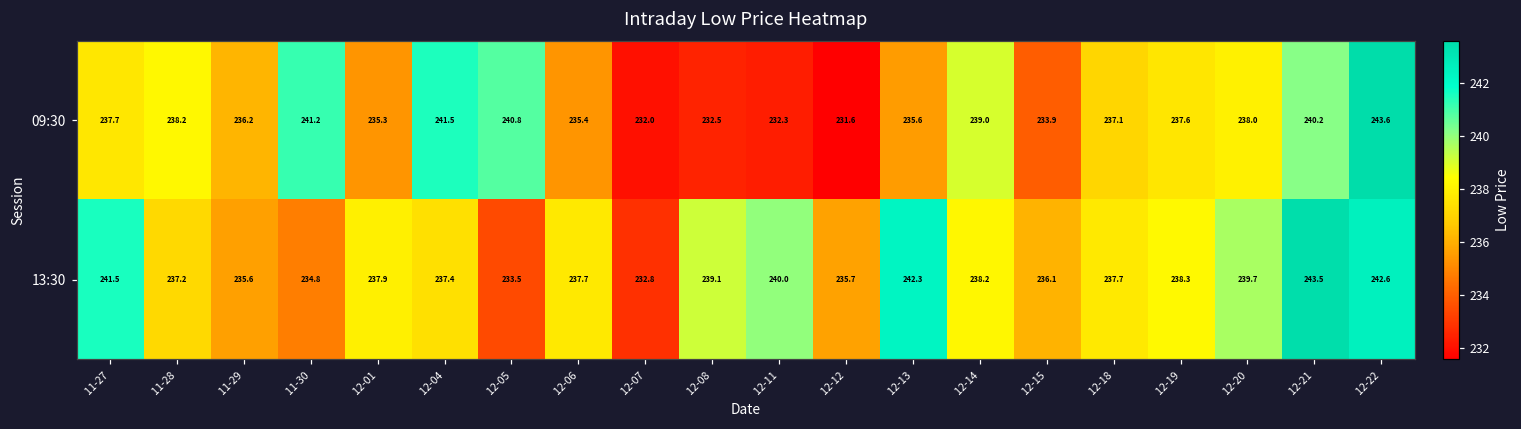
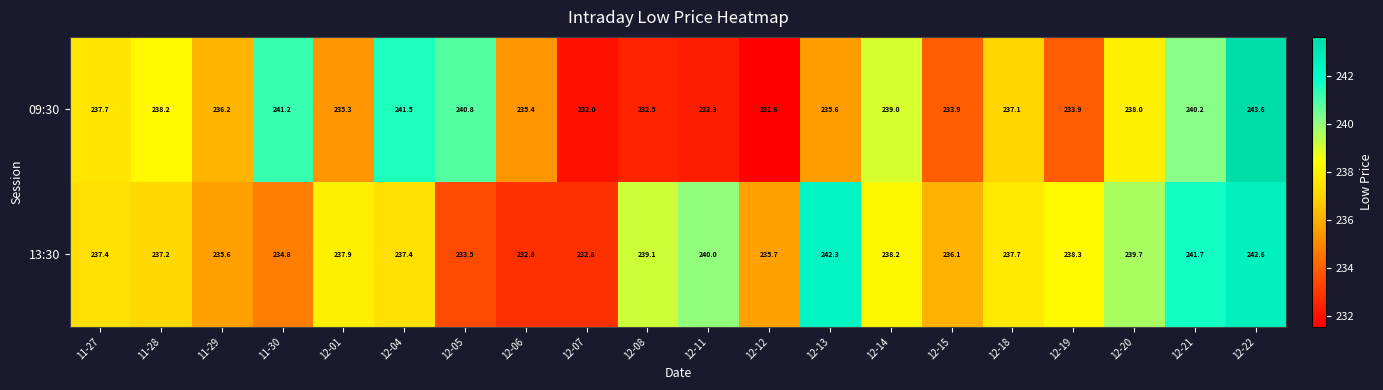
  {
    "09:30": {
      "11-27": 237.7,
      "11-28": 238.2,
      "11-29": 236.2,
      "11-30": 241.2,
      "12-01": 235.3,
      "12-04": 241.5,
      "12-05": 240.8,
      "12-06": 235.4,
      "12-07": 232.0,
      "12-08": 232.5,
      "12-11": 232.3,
      "12-12": 231.6,
      "12-13": 235.6,
      "12-14": 239.0,
      "12-15": 233.9,
      "12-18": 237.1,
-     "12-19": 237.6,
+     "12-19": 233.9,
      "12-20": 238.0,
      "12-21": 240.2,
      "12-22": 243.6
    },
    "13:30": {
-     "11-27": 241.5,
+     "11-27": 237.4,
      "11-28": 237.2,
      "11-29": 235.6,
      "11-30": 234.8,
      "12-01": 237.9,
      "12-04": 237.4,
      "12-05": 233.5,
-     "12-06": 237.7,
+     "12-06": 232.8,
      "12-07": 232.8,
      "12-08": 239.1,
      "12-11": 240.0,
      "12-12": 235.7,
      "12-13": 242.3,
      "12-14": 238.2,
      "12-15": 236.1,
      "12-18": 237.7,
      "12-19": 238.3,
      "12-20": 239.7,
-     "12-21": 243.5,
+     "12-21": 241.7,
      "12-22": 242.6
    }
  }
